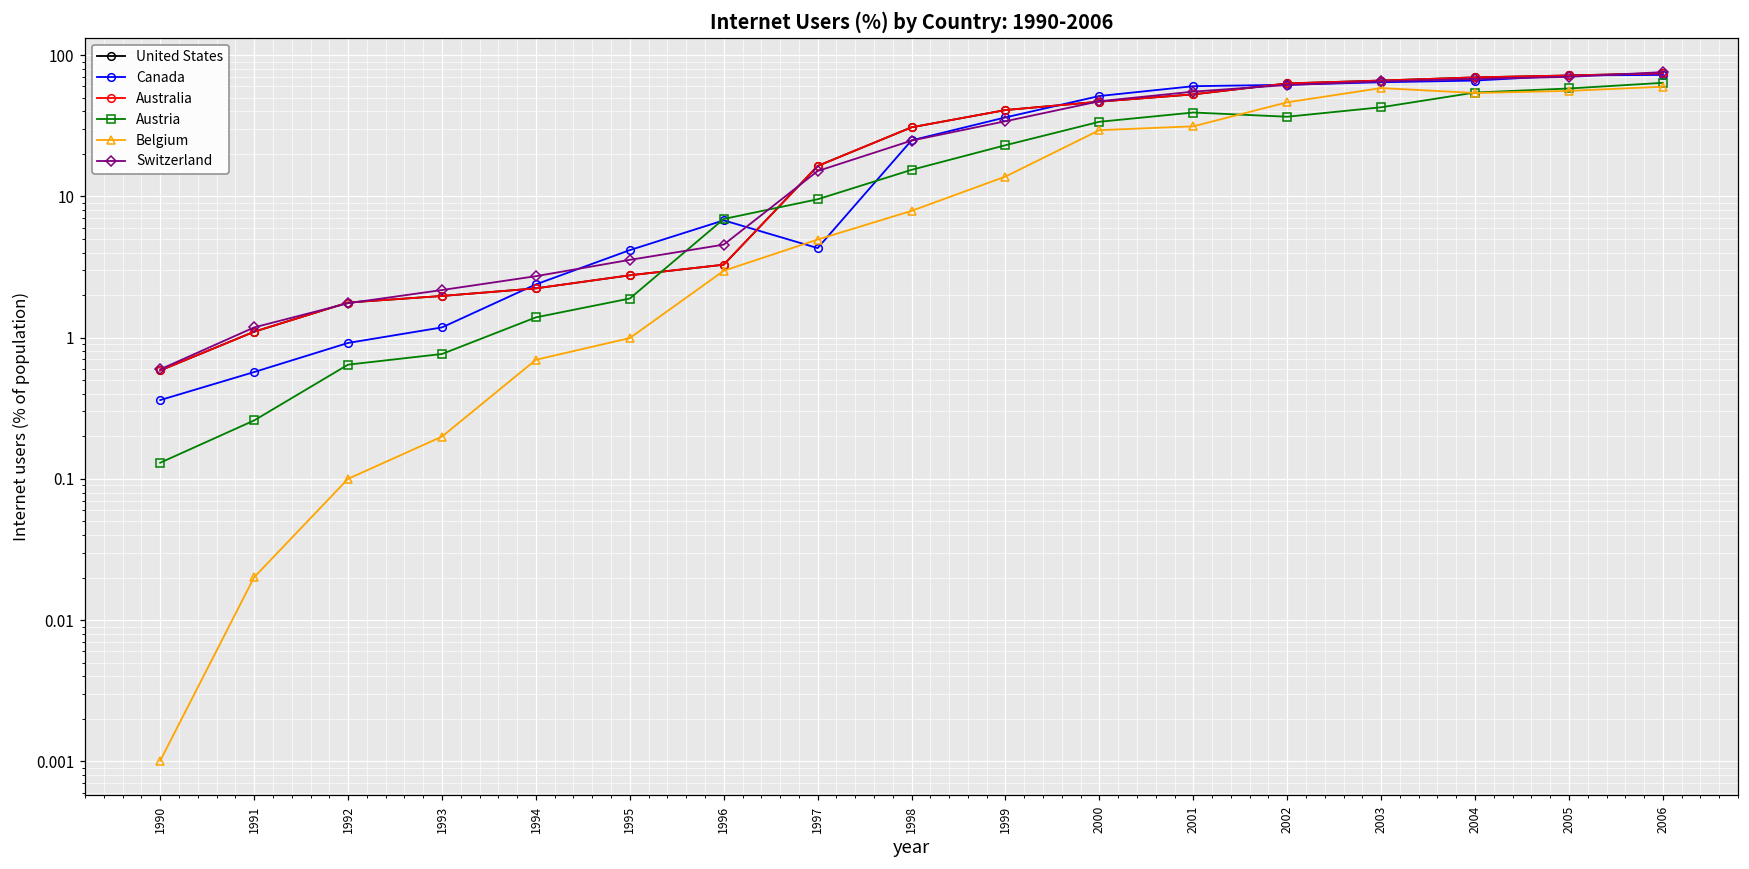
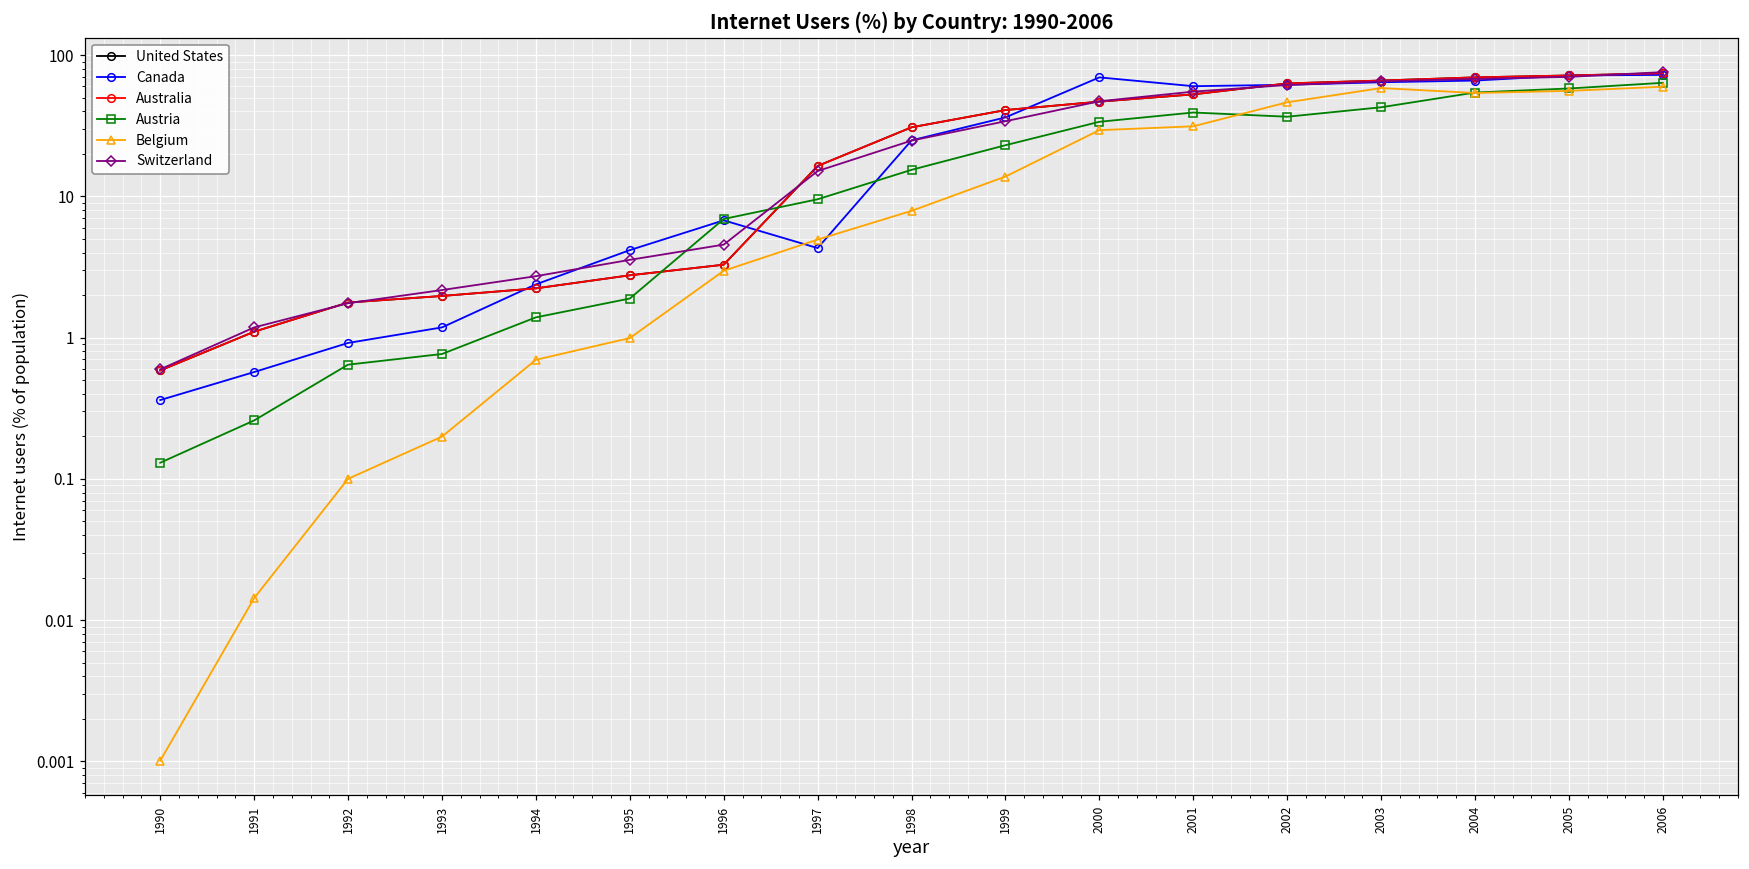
  {
    "Australia": {
      "1991": 1.1,
      "1993": 2.0,
      "1994": 2.2,
      "1995": 2.8,
      "1996": 3.3,
      "1997": 16,
      "1998": 31,
      "1999": 41
    },
    "Canada": {
      "1990": 0.36,
      "1991": 0.6,
      "1992": 0.9,
      "1993": 1.2,
      "1994": 2.4,
      "1995": 4,
      "1997": 4.3,
      "1999": 36,
-     "2000": 51,
+     "2000": 70,
      "2001": 60
    },
    "Austria": {
      "1990": 0.13,
      "1991": 0.26,
      "1992": 0.6,
      "1993": 0.8,
      "1994": 1.4,
      "1995": 1.9,
      "1997": 10,
      "1998": 15,
      "1999": 23,
      "2000": 34,
      "2001": 39,
      "2002": 37,
      "2003": 43,
      "2006": 60
    },
    "Belgium": {
      "1990": 0.001,
-     "1991": 0.020,
+     "1991": 0.014,
      "1992": 0.10,
      "1993": 0.20,
      "1994": 0.7,
      "1995": 1.0,
      "1996": 3.0,
      "1997": 4.9,
      "1998": 8,
      "1999": 14,
      "2000": 29,
      "2001": 31,
      "2002": 46,
      "2003": 60,
      "2006": 60
    },
    "Switzerland": {
      "1991": 1.2,
      "1993": 2.2,
      "1994": 2.7,
      "1995": 3.6,
      "1996": 4.6,
      "1997": 15,
      "1999": 34
    }
  }
